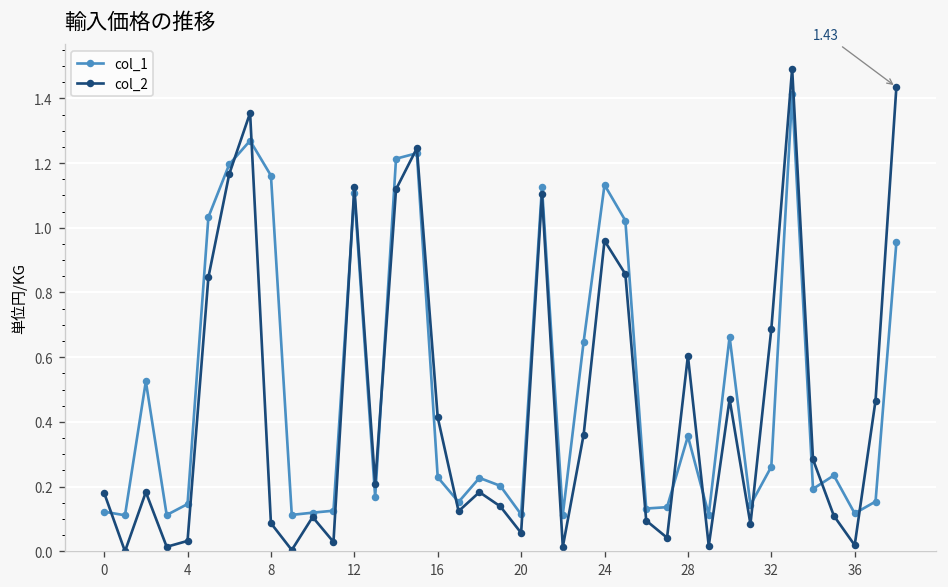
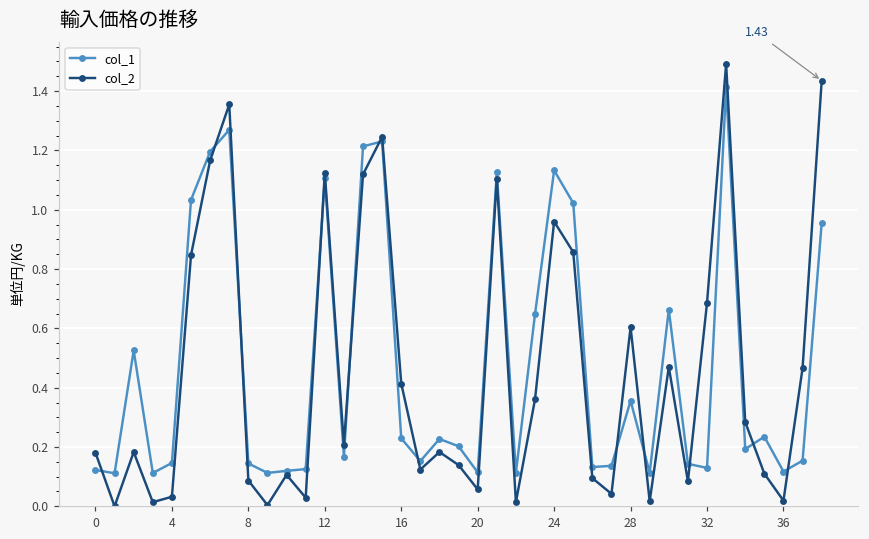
  {
    "col_1": {
      "0": 0.12,
      "4": 0.15,
-     "8": 1.16,
+     "8": 0.14,
      "12": 1.11,
      "16": 0.23,
      "20": 0.11,
      "24": 1.13,
      "28": 0.36,
-     "32": 0.26,
+     "32": 0.13,
      "36": 0.12
    },
    "col_2": {
      "0": 0.18,
      "4": 0.03,
      "8": 0.09,
      "12": 1.13,
      "16": 0.41,
      "20": 0.06,
      "24": 0.96,
      "28": 0.60,
      "32": 0.69,
      "36": 0.02
    }
  }
